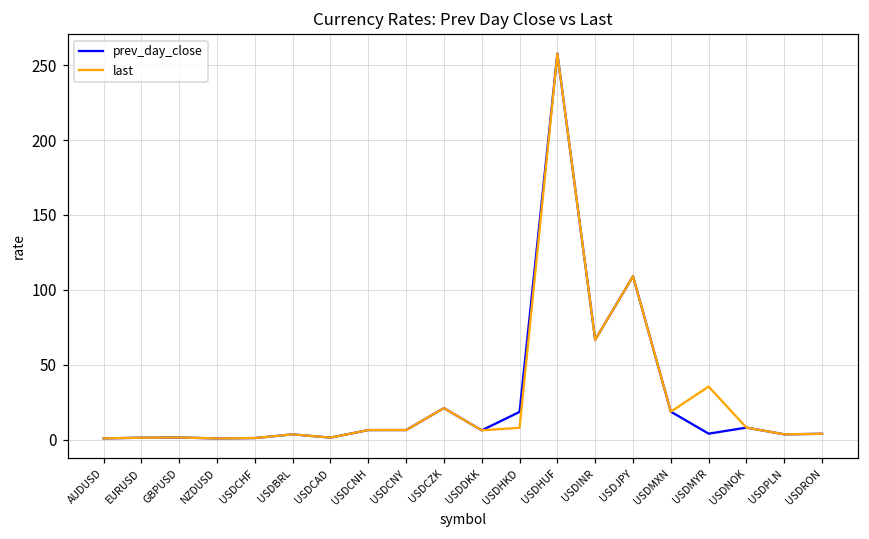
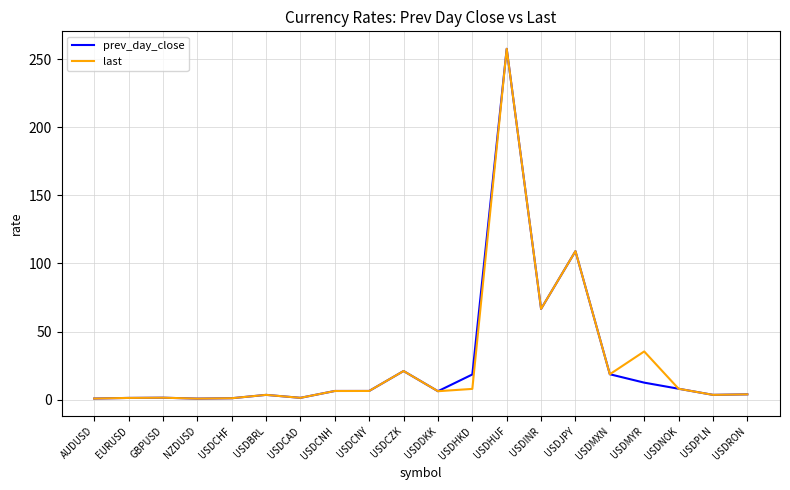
  {
    "prev_day_close": {
      "USDHKD": 18,
-     "USDMYR": 4
+     "USDMYR": 12
    },
    "last": {
      "USDHKD": 8,
      "USDMYR": 35
    }
  }
